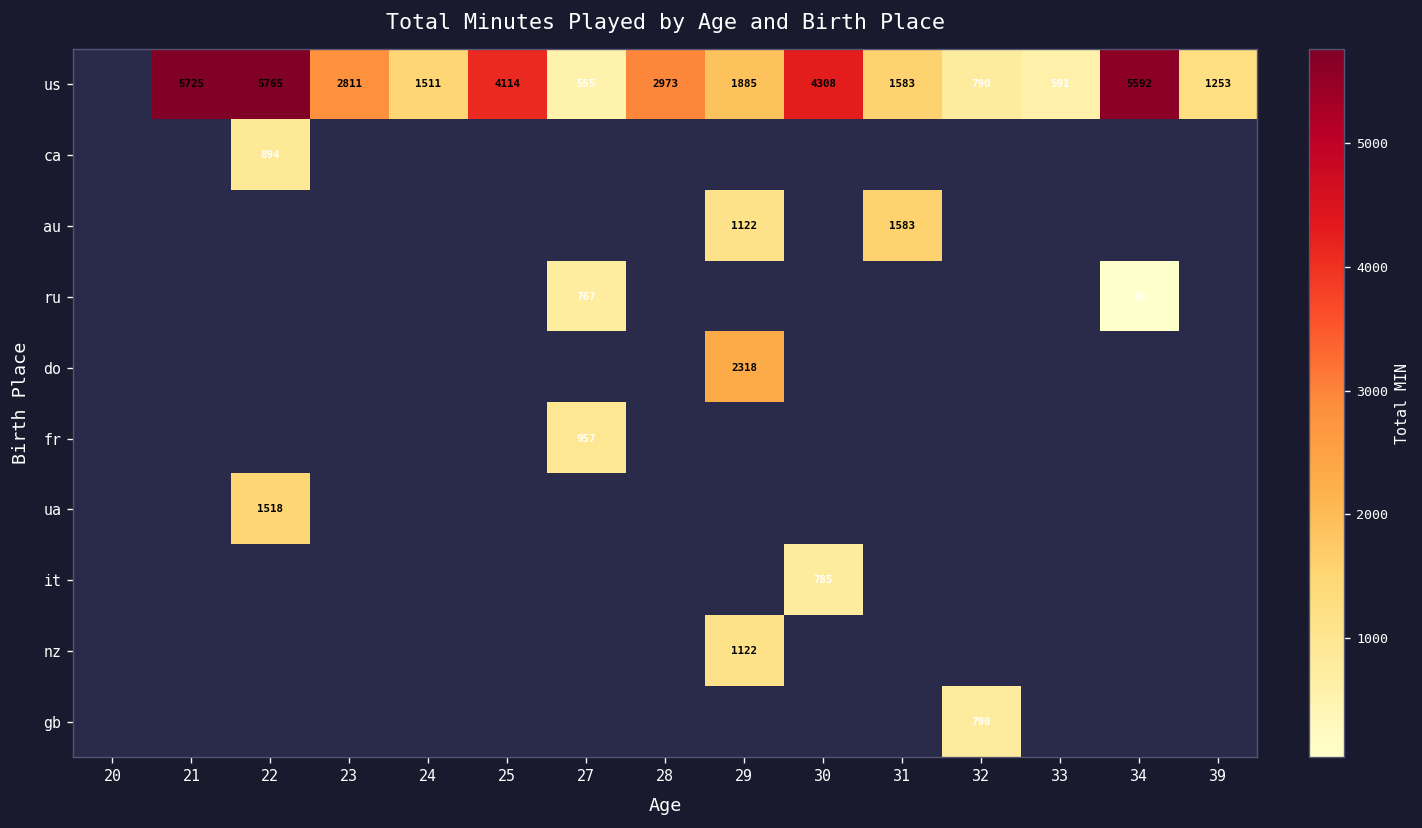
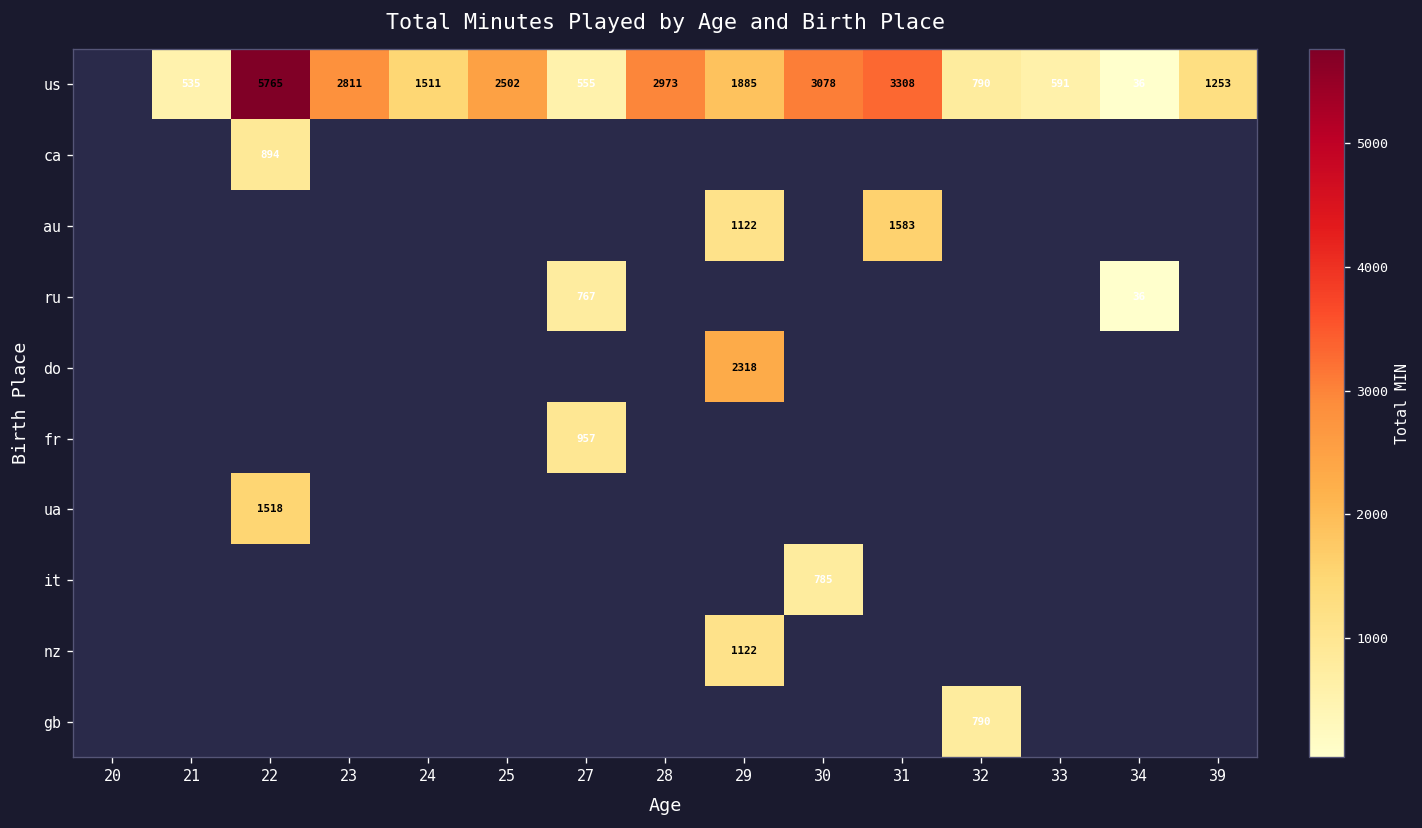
  {
    "us": {
-     "21": 5725,
+     "21": 535,
      "22": 5765,
      "23": 2811,
      "24": 1511,
-     "25": 4114,
+     "25": 2502,
      "27": 555,
      "28": 2973,
      "29": 1885,
-     "30": 4308,
-     "31": 1583,
+     "30": 3078,
+     "31": 3308,
      "32": 790,
      "33": 591,
-     "34": 5592,
+     "34": 36,
      "39": 1253
    },
    "ca": {
      "22": 894
    },
    "au": {
      "29": 1122,
      "31": 1583
    },
    "ru": {
      "27": 767,
      "34": 36
    },
    "do": {
      "29": 2318
    },
    "fr": {
      "27": 957
    },
    "ua": {
      "22": 1518
    },
    "it": {
      "30": 785
    },
    "nz": {
      "29": 1122
    },
    "gb": {
      "32": 790
    }
  }
